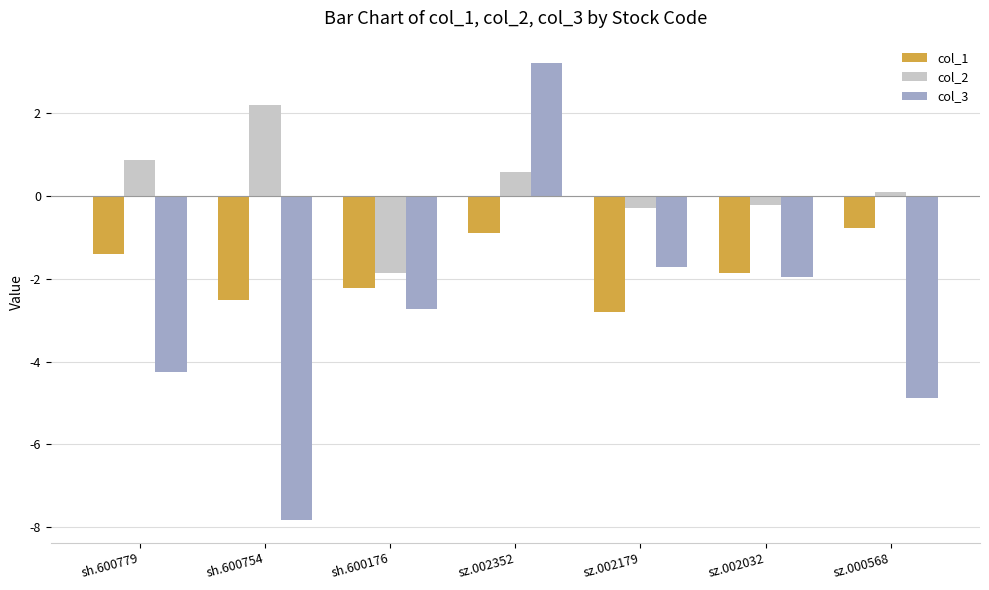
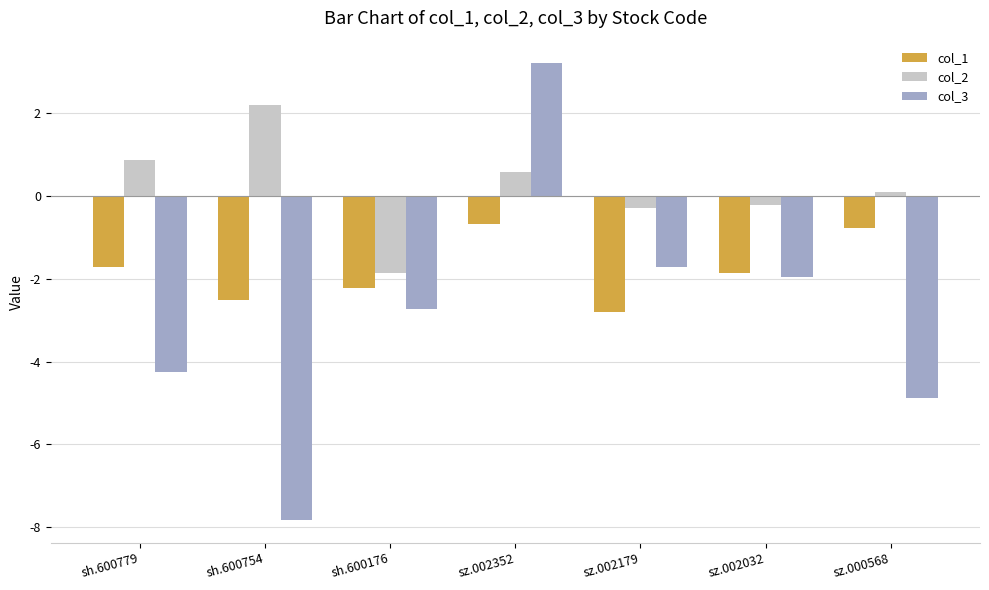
  {
    "col_1": {
-     "sh.600779": -1.4,
+     "sh.600779": -1.7,
      "sh.600754": -2.5,
      "sh.600176": -2.2,
-     "sz.002352": -0.9,
+     "sz.002352": -0.7,
      "sz.002179": -2.8,
      "sz.002032": -1.9,
      "sz.000568": -0.8
    }
  }
